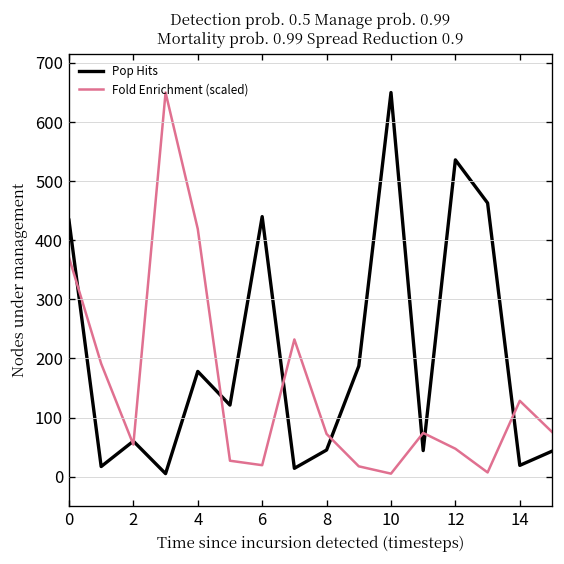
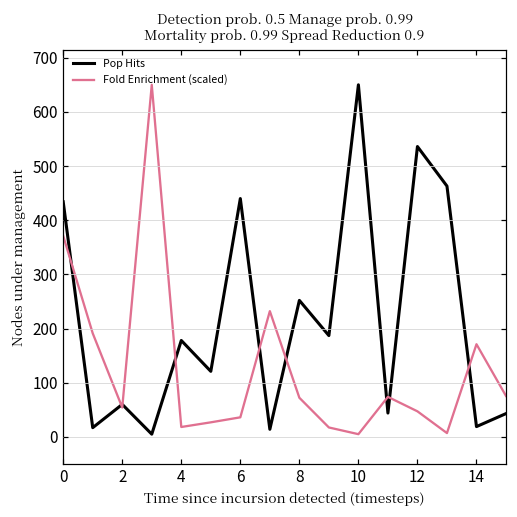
  {
    "Pop Hits": {
      "0": 430,
      "2": 60,
      "4": 180,
      "6": 440,
-     "8": 50,
+     "8": 250,
      "10": 650,
      "12": 540,
      "14": 20
    },
    "Fold Enrichment (scaled)": {
      "0": 370,
      "2": 50,
-     "4": 420,
-     "6": 20,
+     "4": 20,
+     "6": 40,
      "8": 70,
      "10": 10,
      "12": 50,
-     "14": 130
+     "14": 170
    }
  }
